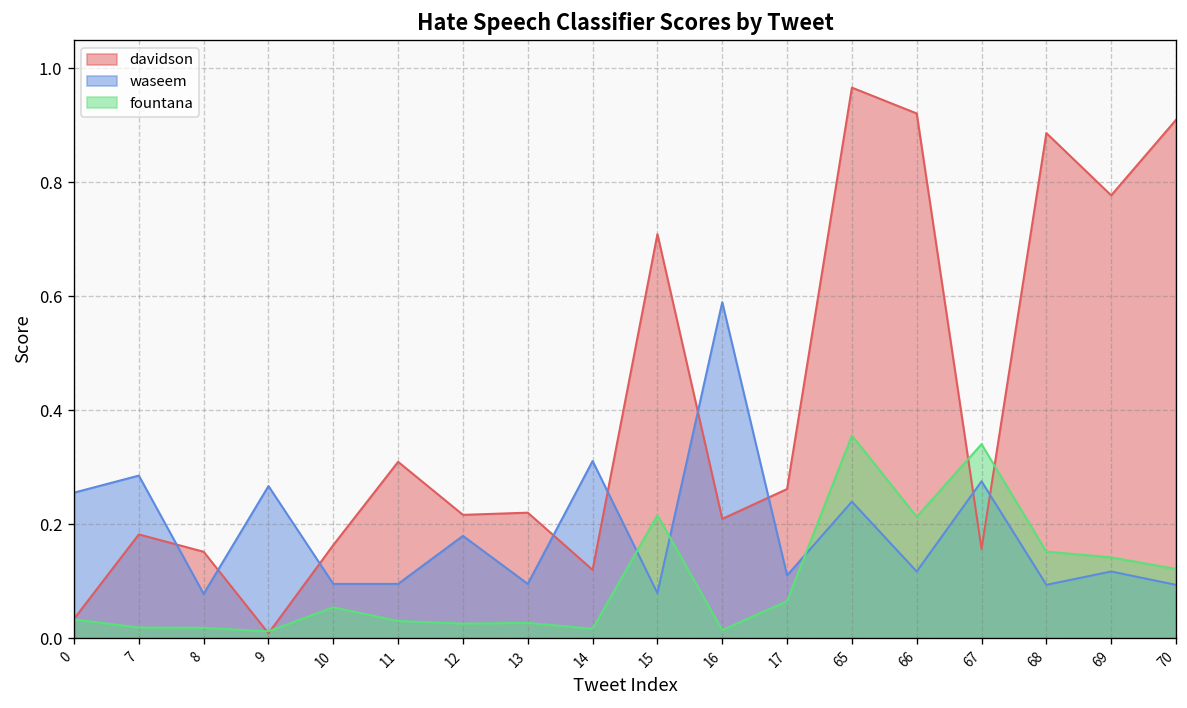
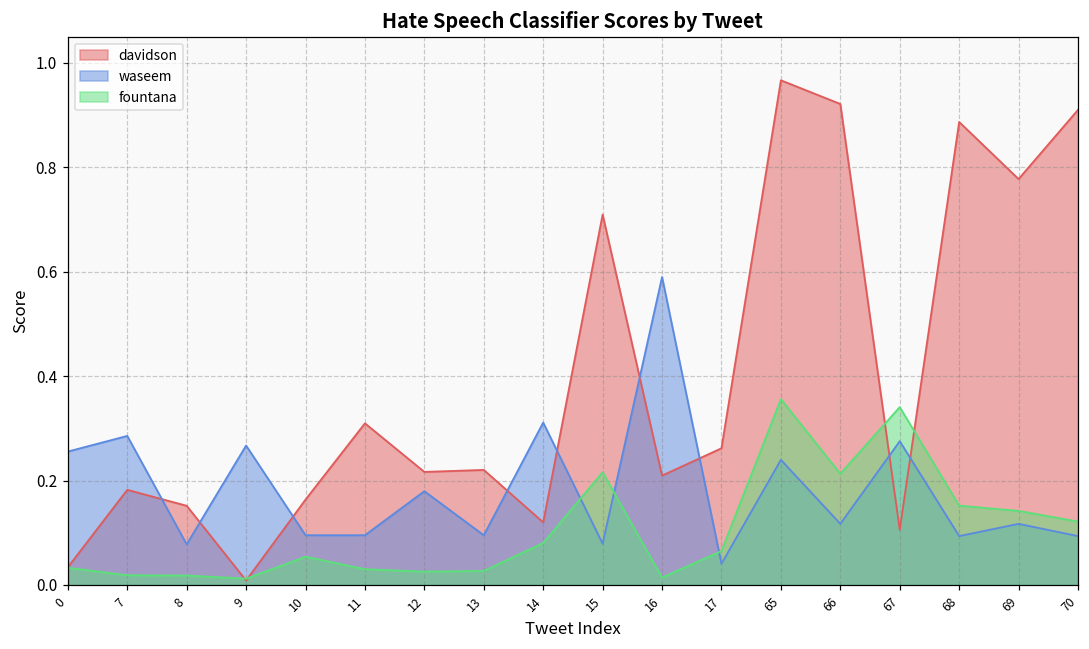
  {
    "davidson": {
      "7": 0.18,
      "8": 0.15,
      "10": 0.16,
      "11": 0.31,
      "12": 0.22,
      "13": 0.22,
      "14": 0.12,
      "15": 0.71,
      "16": 0.21,
      "17": 0.26,
      "65": 0.97,
      "66": 0.92,
-     "67": 0.16,
+     "67": 0.11,
      "68": 0.89,
      "69": 0.78,
      "70": 0.91
    },
    "waseem": {
      "0": 0.26,
      "7": 0.29,
      "8": 0.08,
      "9": 0.27,
      "10": 0.10,
      "11": 0.10,
      "12": 0.18,
      "13": 0.10,
      "14": 0.31,
      "15": 0.08,
      "16": 0.59,
-     "17": 0.11,
+     "17": 0.04,
      "65": 0.24,
      "66": 0.12,
      "67": 0.28,
      "68": 0.09,
      "69": 0.12,
      "70": 0.09
    },
    "fountana": {
      "7": 0.02,
      "8": 0.02,
      "10": 0.05,
      "11": 0.03,
      "12": 0.03,
      "13": 0.03,
-     "14": 0.02,
+     "14": 0.08,
      "15": 0.22,
      "16": 0.01,
      "17": 0.07,
      "65": 0.36,
      "66": 0.21,
      "67": 0.34,
      "68": 0.15,
      "69": 0.14,
      "70": 0.12
    }
  }
